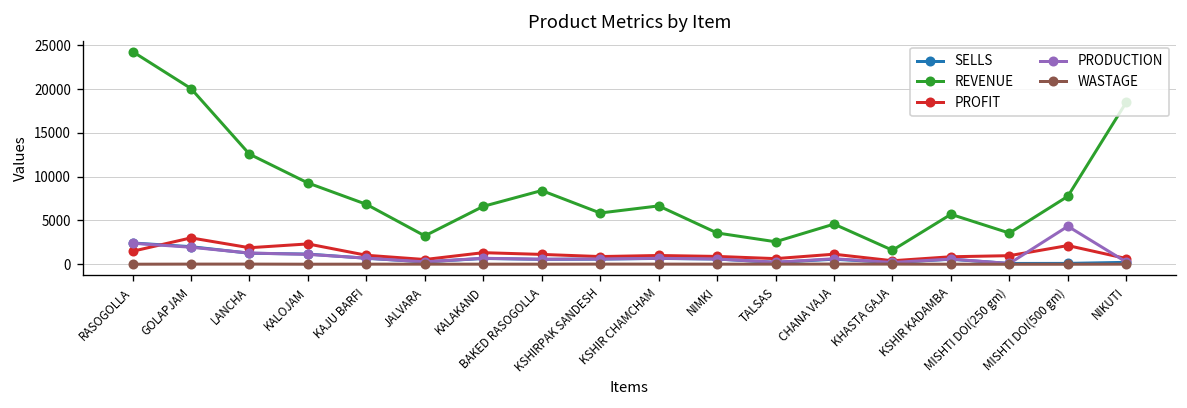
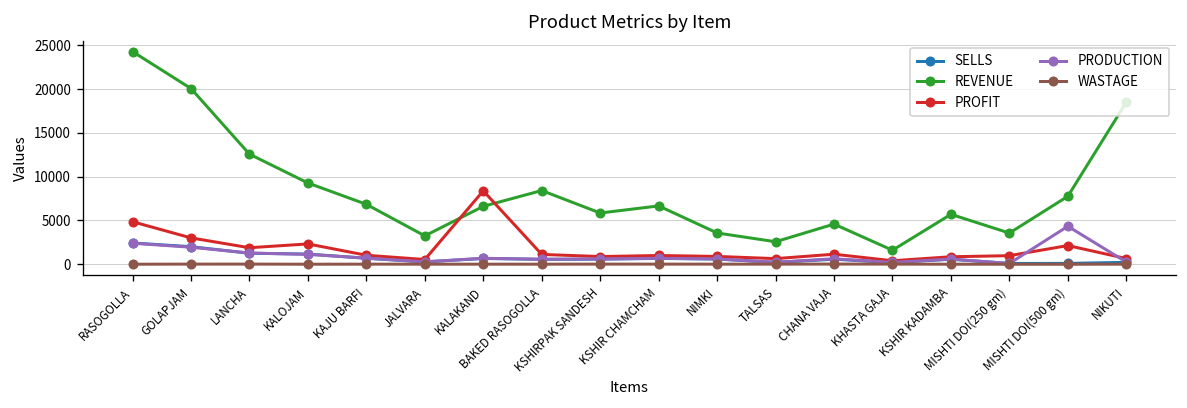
  {
    "REVENUE": {
      "RASOGOLLA": 24000,
      "GOLAPJAM": 20000,
      "LANCHA": 13000,
      "KALOJAM": 9000,
      "KAJU BARFI": 7000,
      "JALVARA": 3000,
      "KALAKAND": 7000,
      "BAKED RASOGOLLA": 8000,
      "KSHIRPAK SANDESH": 6000,
      "KSHIR CHAMCHAM": 7000,
      "NIMKI": 4000,
      "TALSAS": 3000,
      "CHANA VAJA": 5000,
      "KHASTA GAJA": 2000,
      "KSHIR KADAMBA": 6000,
      "MISHTI DOI(250 gm)": 4000,
      "MISHTI DOI(500 gm)": 8000
    },
    "PROFIT": {
-     "RASOGOLLA": 1000,
+     "RASOGOLLA": 5000,
      "GOLAPJAM": 3000,
      "LANCHA": 2000,
      "KALOJAM": 2000,
-     "KALAKAND": 1000,
+     "KALAKAND": 8000,
      "BAKED RASOGOLLA": 1000,
      "TALSAS": 1000,
      "CHANA VAJA": 1000,
      "MISHTI DOI(250 gm)": 1000,
      "MISHTI DOI(500 gm)": 2000,
      "NIKUTI": 1000
    },
    "PRODUCTION": {
      "MISHTI DOI(500 gm)": 4000
    },
    "WASTAGE": {
      "RASOGOLLA": 0,
      "GOLAPJAM": 0,
      "LANCHA": 0,
      "KALOJAM": 0,
      "KAJU BARFI": 0,
      "KALAKAND": 0,
      "BAKED RASOGOLLA": 0,
      "KSHIRPAK SANDESH": 0,
      "KSHIR CHAMCHAM": 0,
      "NIMKI": 0,
      "CHANA VAJA": 0,
      "KSHIR KADAMBA": 0
    }
  }
